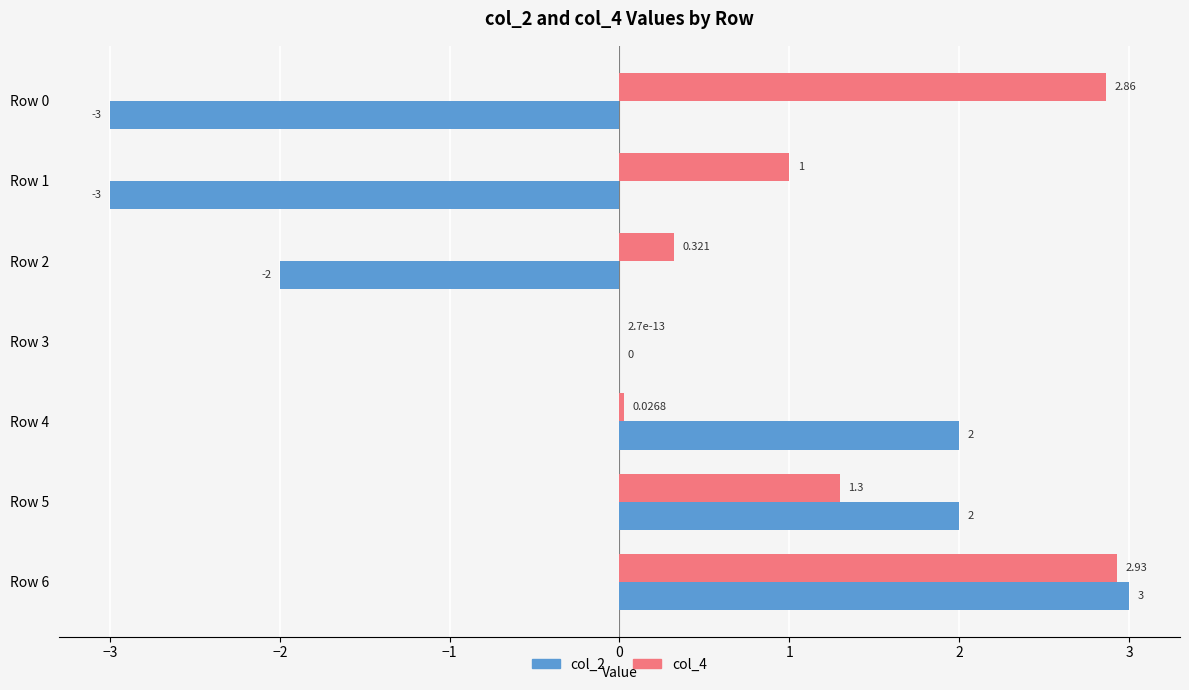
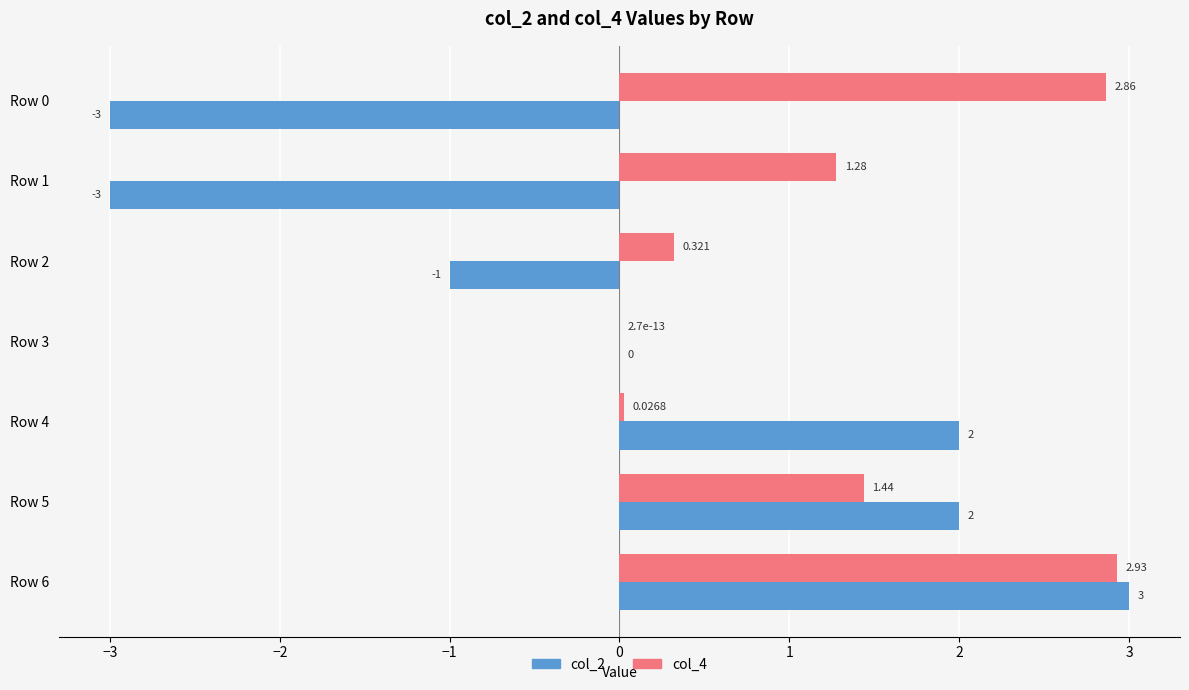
  {
    "col_2": {
      "Row 0": "-3",
      "Row 1": "-3",
-     "Row 2": "-2",
+     "Row 2": "-1",
      "Row 3": "0",
      "Row 4": "2",
      "Row 5": "2",
      "Row 6": "3"
    },
    "col_4": {
      "Row 0": "2.86",
-     "Row 1": "1",
+     "Row 1": "1.28",
      "Row 2": "0.321",
      "Row 3": "2.7e-13",
      "Row 4": "0.0268",
-     "Row 5": "1.3",
+     "Row 5": "1.44",
      "Row 6": "2.93"
    }
  }
